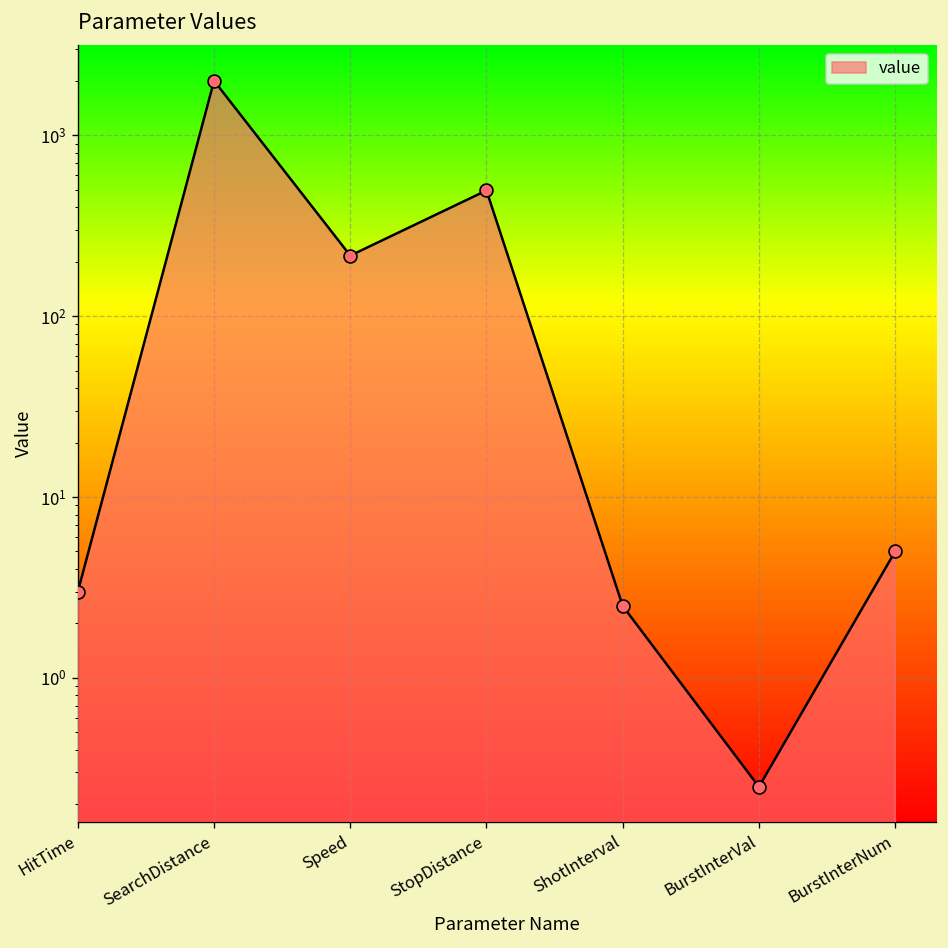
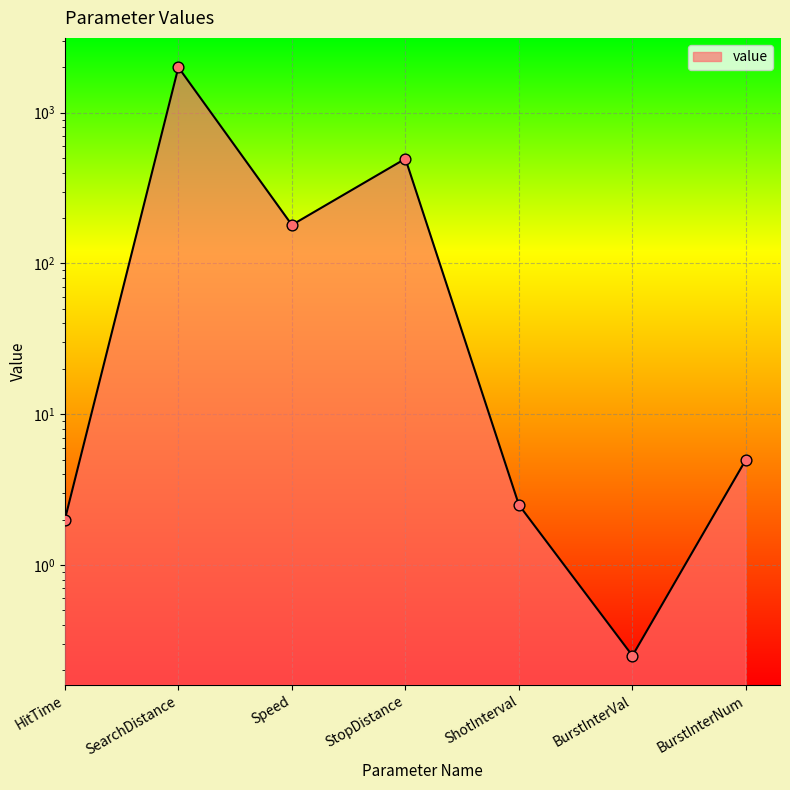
  {
-   "HitTime": 3,
+   "HitTime": 2,
    "SearchDistance": 2000,
-   "Speed": 220,
+   "Speed": 180,
    "StopDistance": 500,
    "ShotInterval": 2.5,
    "BurstInterVal": 0.25,
    "BurstInterNum": 5
  }
